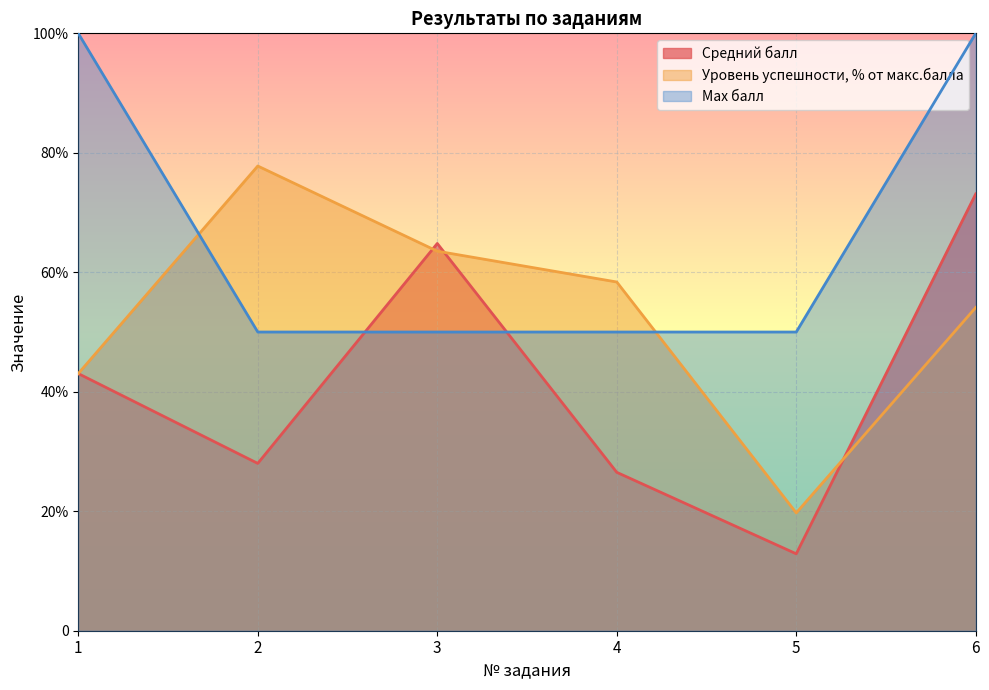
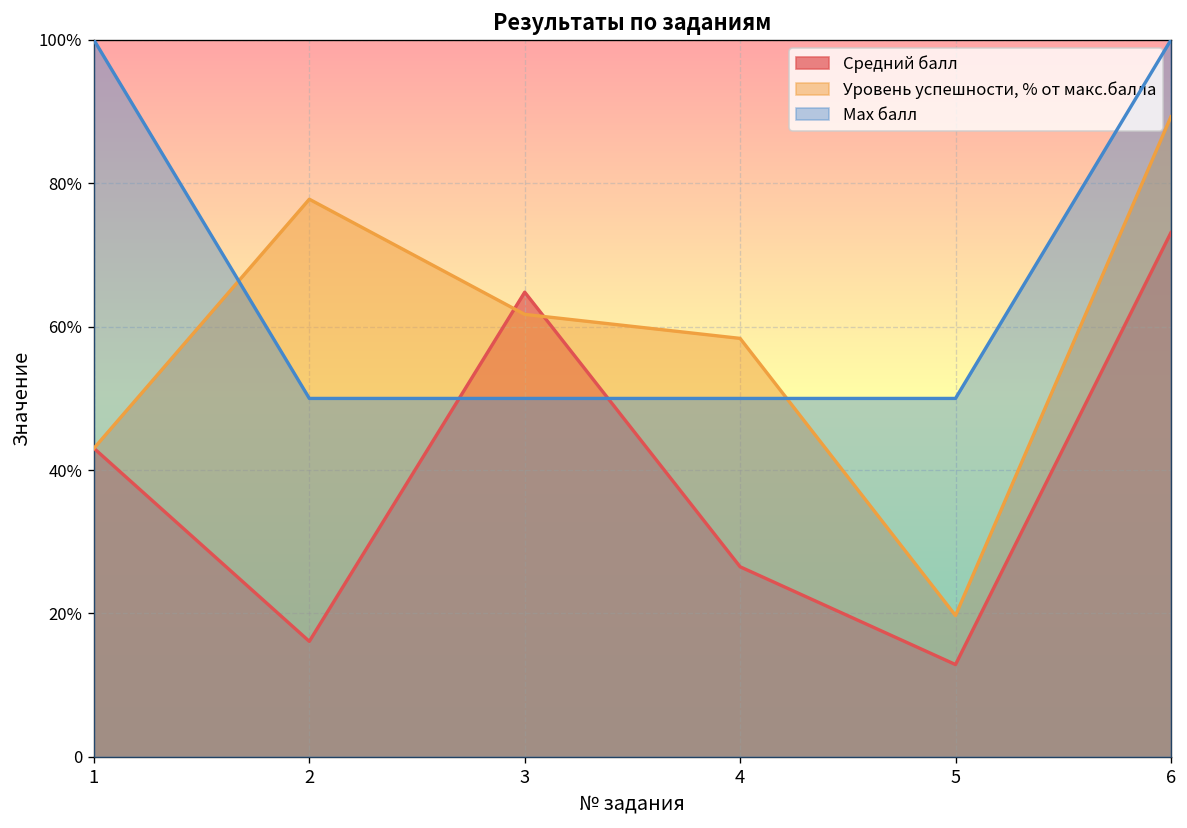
  {
    "Средний балл": {
-     "2": "28%",
+     "2": "16%",
      "3": "65%",
      "4": "27%",
      "5": "13%",
      "6": "73%"
    },
    "Уровень успешности, % от макс.балла": {
      "2": "78%",
-     "3": "64%",
+     "3": "62%",
      "4": "58%",
      "5": "20%",
-     "6": "54%"
+     "6": "89%"
    },
    "Max балл": {
      "1": "100%",
      "2": "50%",
      "3": "50%",
      "4": "50%",
      "5": "50%",
      "6": "100%"
    }
  }
